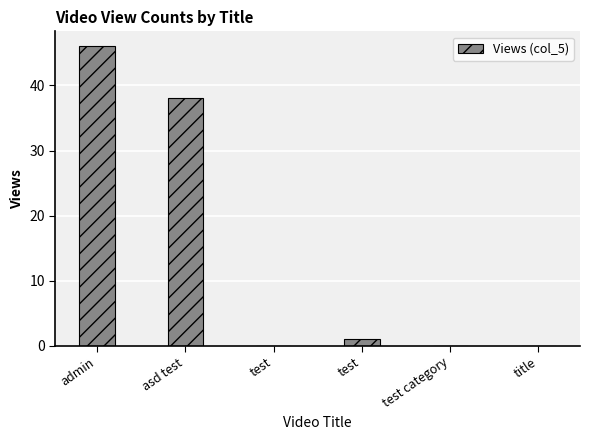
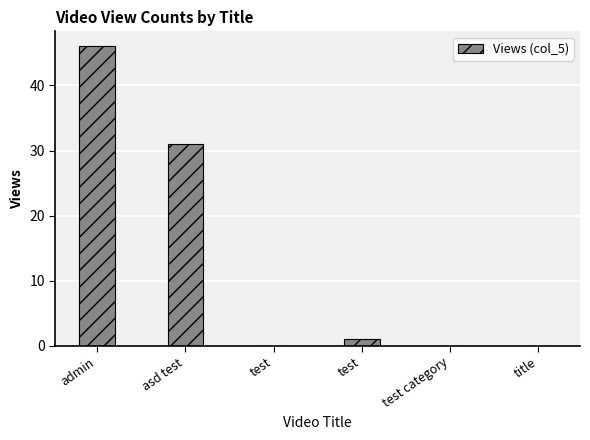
  {
    "admin": 46,
-   "asd test": 38,
+   "asd test": 31,
    "test category": 0,
    "title": 0
  }
